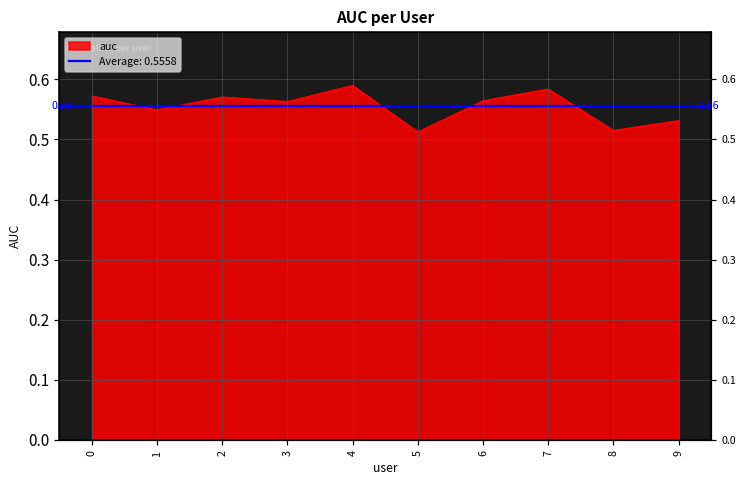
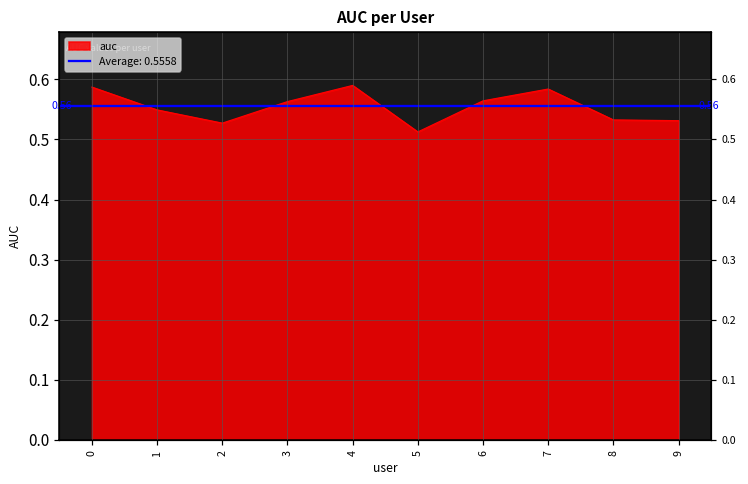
  {
-   "0": 0.57,
+   "0": 0.59,
    "1": 0.55,
-   "2": 0.57,
+   "2": 0.53,
    "3": 0.56,
    "4": 0.59,
    "5": 0.51,
    "6": 0.56,
    "7": 0.58,
-   "8": 0.51
+   "8": 0.53
  }
